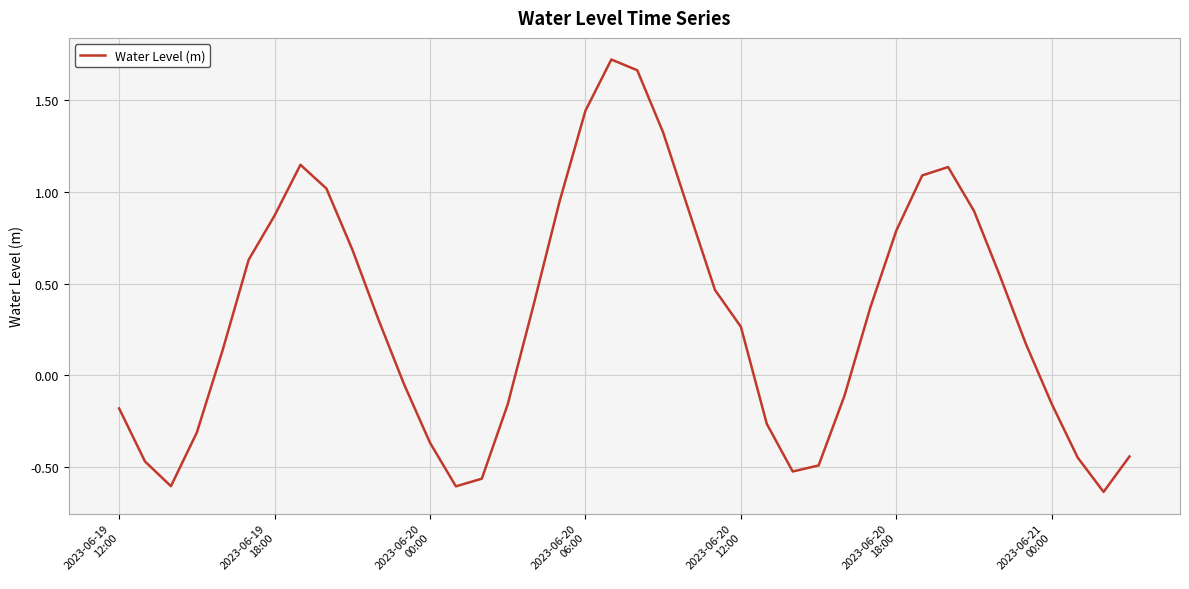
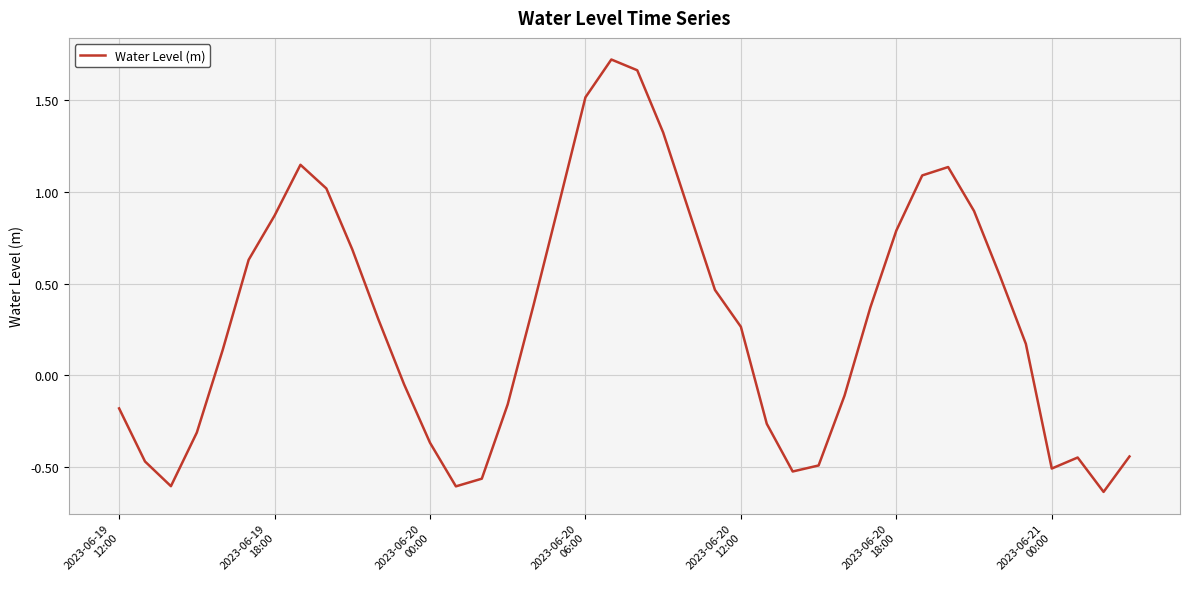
  {
    "2023-06-19 12:00": -0.18,
    "2023-06-19 18:00": 0.87,
    "2023-06-20 00:00": -0.37,
-   "2023-06-20 06:00": 1.44,
+   "2023-06-20 06:00": 1.52,
    "2023-06-20 12:00": 0.26,
    "2023-06-20 18:00": 0.79,
-   "2023-06-21 00:00": -0.16
+   "2023-06-21 00:00": -0.51
  }
